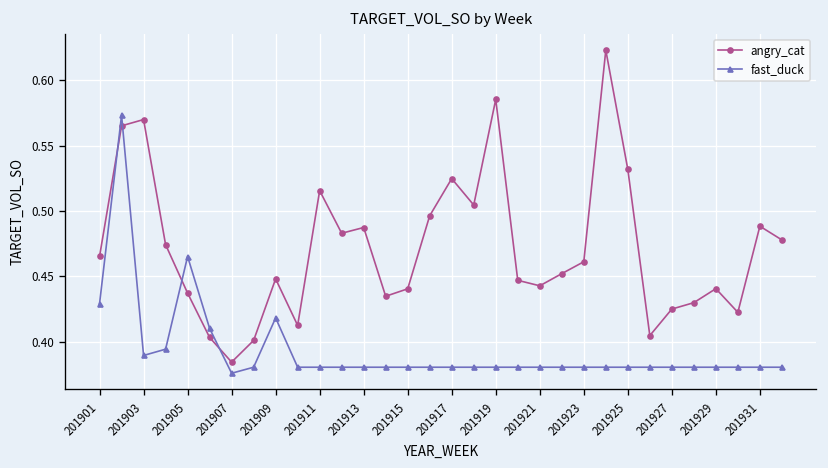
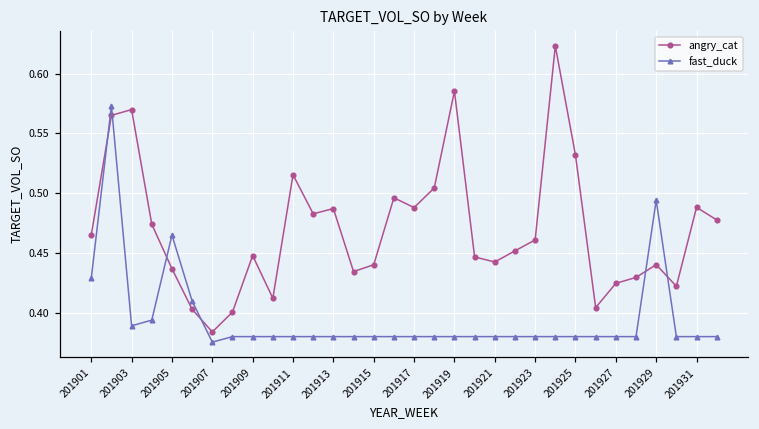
  {
    "angry_cat": {
      "201901": 0.465,
      "201903": 0.570,
      "201905": 0.437,
      "201907": 0.384,
      "201909": 0.448,
      "201911": 0.516,
      "201913": 0.487,
      "201915": 0.440,
-     "201917": 0.525,
+     "201917": 0.488,
      "201919": 0.585,
      "201921": 0.443,
      "201923": 0.461,
      "201925": 0.532,
      "201927": 0.425,
      "201929": 0.441,
      "201931": 0.488
    },
    "fast_duck": {
      "201901": 0.429,
      "201903": 0.389,
      "201905": 0.465,
      "201907": 0.376,
-     "201909": 0.418,
+     "201909": 0.380,
      "201911": 0.380,
      "201913": 0.380,
      "201915": 0.380,
      "201917": 0.380,
      "201919": 0.380,
      "201921": 0.380,
      "201923": 0.380,
      "201925": 0.380,
      "201927": 0.380,
-     "201929": 0.380,
+     "201929": 0.494,
      "201931": 0.380
    }
  }
